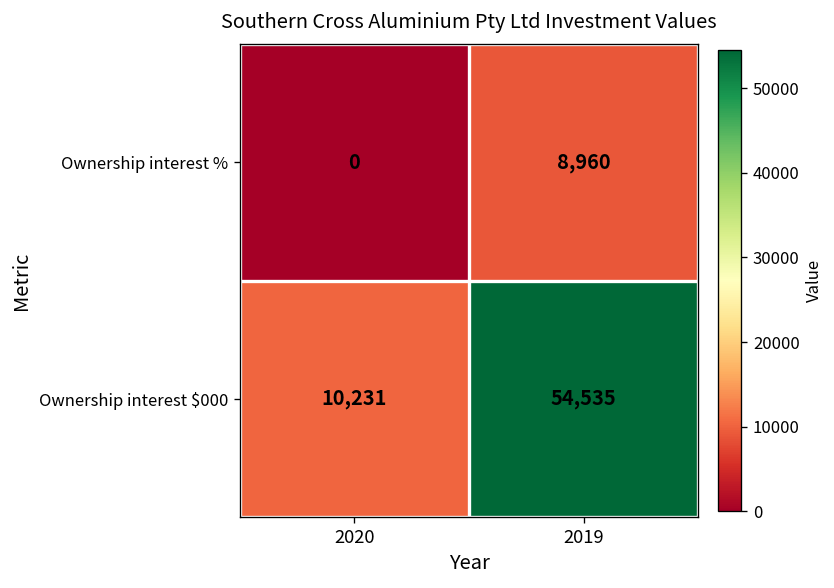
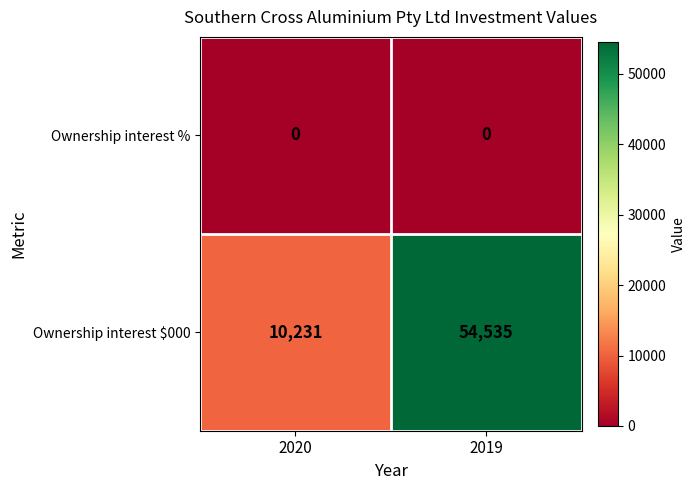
  {
    "Ownership interest %": {
      "2020": "0",
-     "2019": "8,960"
+     "2019": "0"
    },
    "Ownership interest $000": {
      "2020": "10,231",
      "2019": "54,535"
    }
  }
